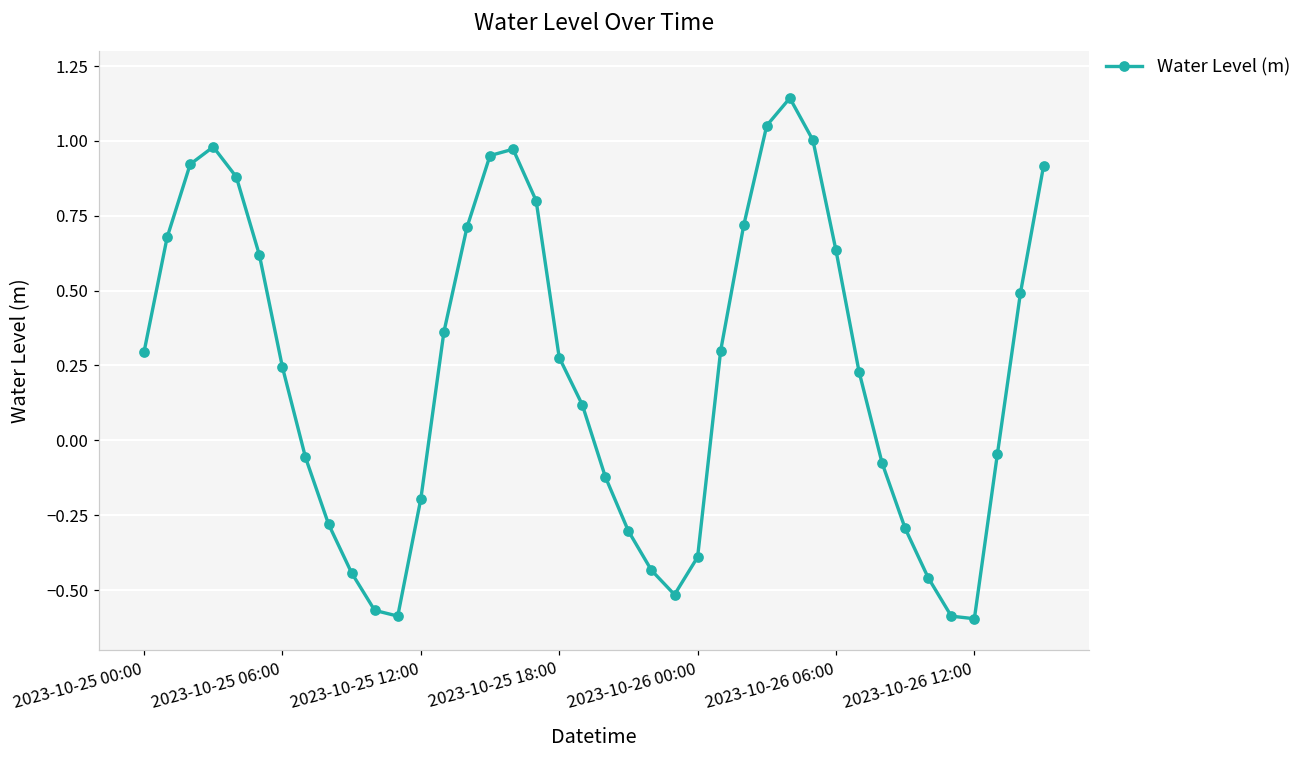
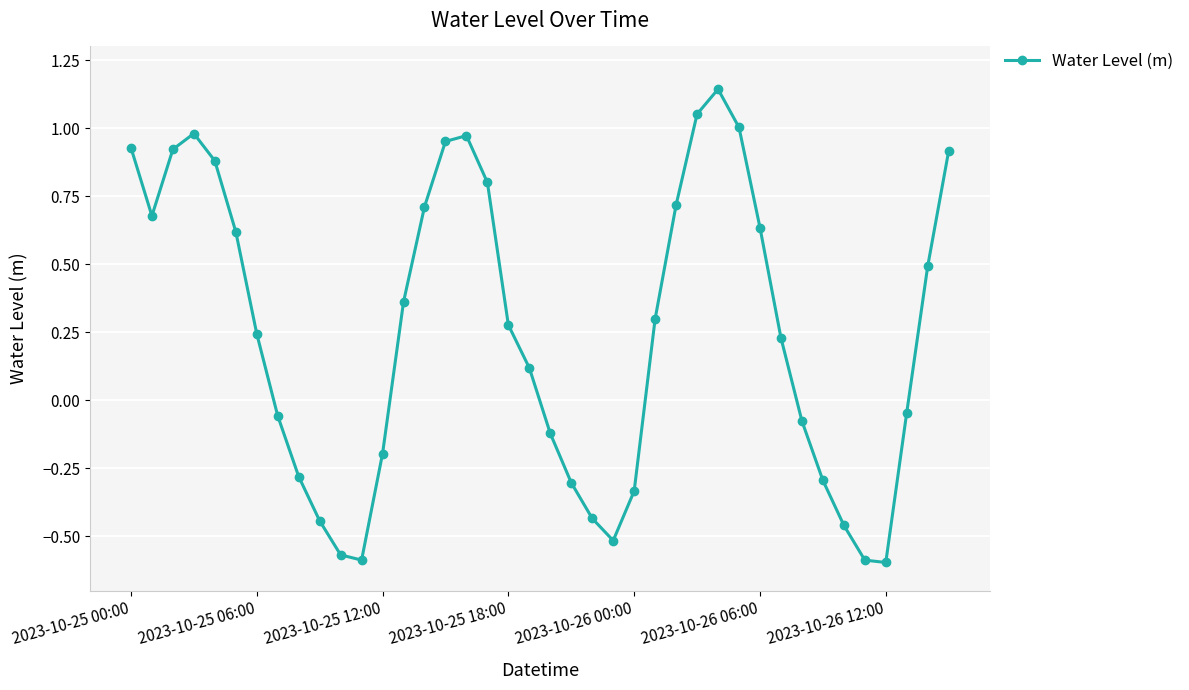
  {
-   "2023-10-25 00:00": 0.30,
+   "2023-10-25 00:00": 0.93,
    "2023-10-25 06:00": 0.24,
    "2023-10-25 12:00": -0.20,
    "2023-10-25 18:00": 0.28,
-   "2023-10-26 00:00": -0.39,
+   "2023-10-26 00:00": -0.33,
    "2023-10-26 06:00": 0.63,
    "2023-10-26 12:00": -0.60
  }
